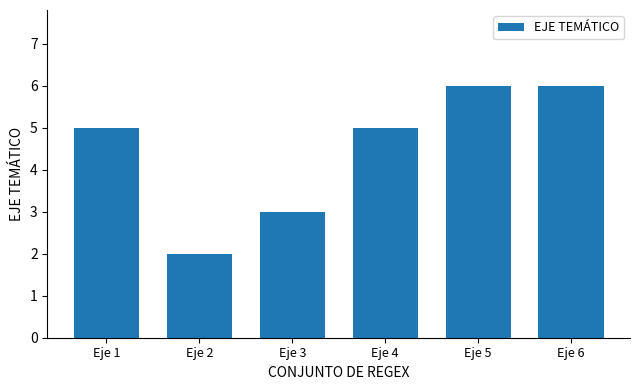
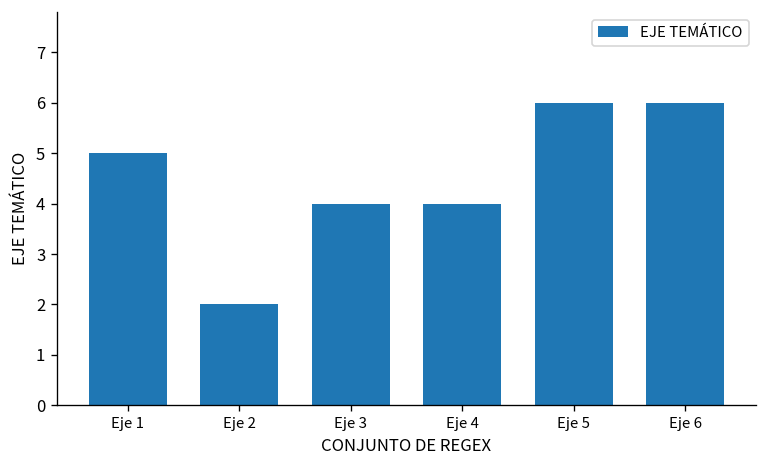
  {
    "Eje 1": 5,
    "Eje 2": 2,
-   "Eje 3": 3,
-   "Eje 4": 5,
+   "Eje 3": 4,
+   "Eje 4": 4,
    "Eje 5": 6,
    "Eje 6": 6
  }
